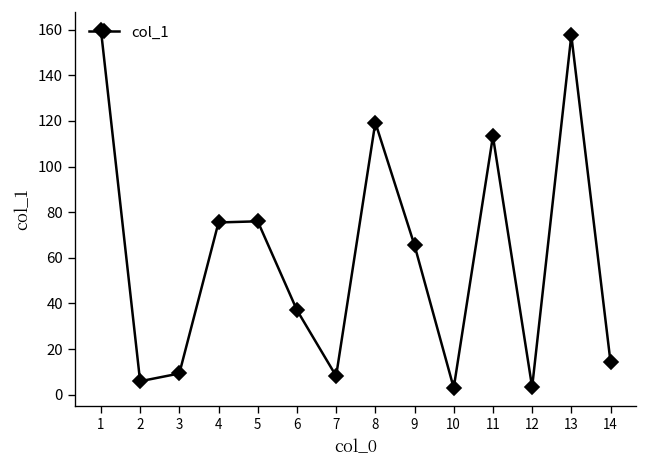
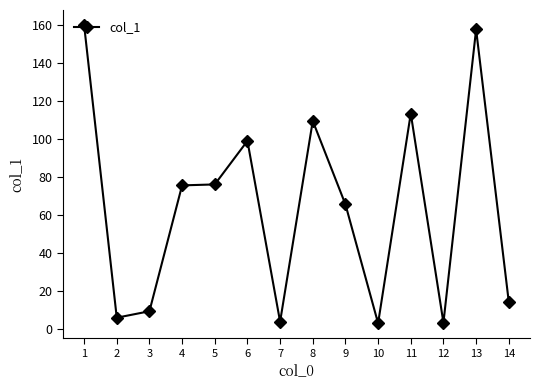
  {
    "1": 160,
    "2": 6,
    "3": 9,
    "4": 76,
    "5": 76,
-   "6": 37,
-   "7": 8,
-   "8": 119,
+   "6": 99,
+   "7": 4,
+   "8": 109,
    "9": 66,
    "10": 3,
    "11": 113,
    "12": 3,
    "13": 158,
    "14": 14
  }
